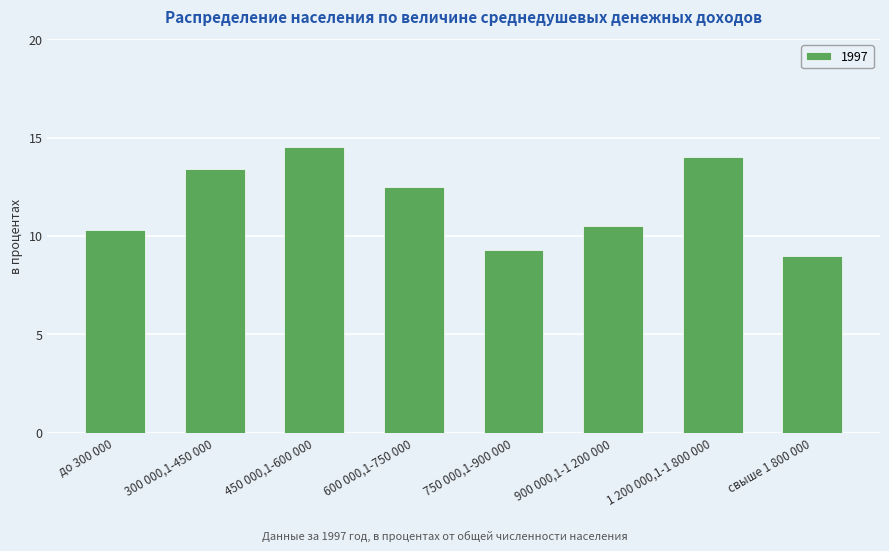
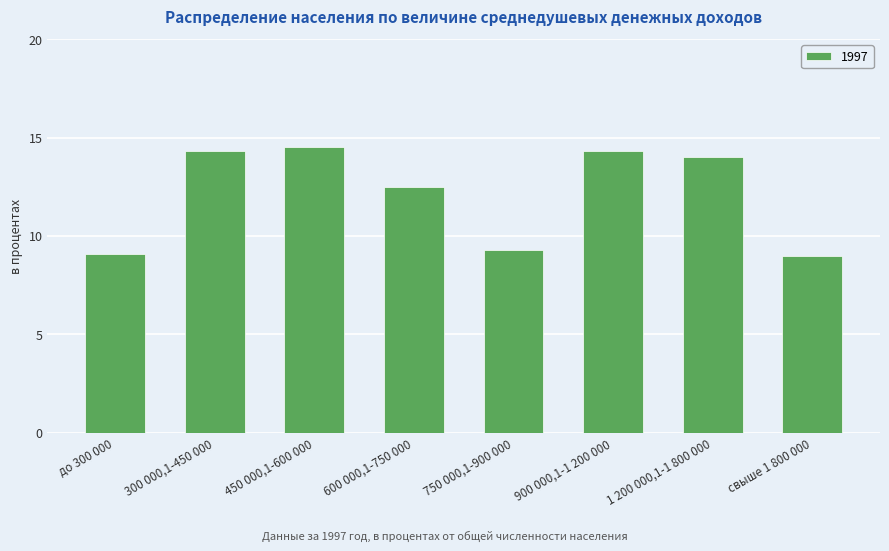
  {
-   "до 300 000": 10.3,
-   "300 000,1-450 000": 13.4,
+   "до 300 000": 9.1,
+   "300 000,1-450 000": 14.3,
    "450 000,1-600 000": 14.5,
    "600 000,1-750 000": 12.5,
    "750 000,1-900 000": 9.3,
-   "900 000,1-1 200 000": 10.5,
+   "900 000,1-1 200 000": 14.3,
    "1 200 000,1-1 800 000": 14.0,
    "свыше 1 800 000": 9.0
  }
